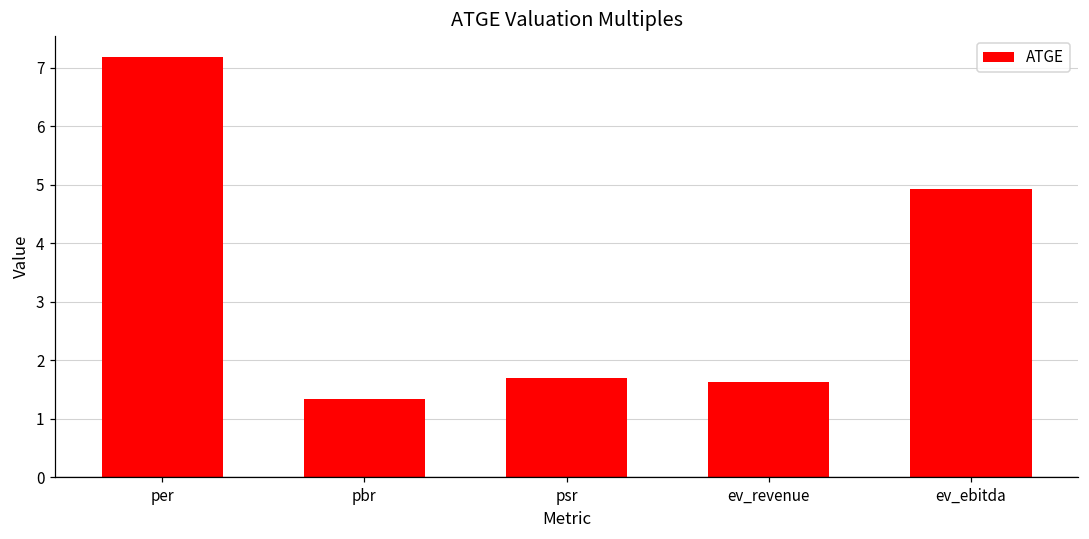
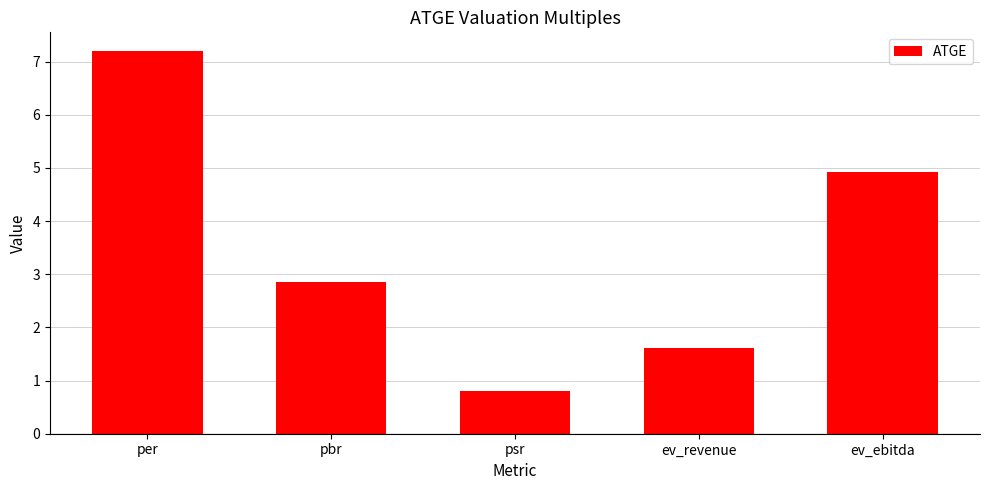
  {
    "per": 7.2,
-   "pbr": 1.3,
-   "psr": 1.7,
+   "pbr": 2.9,
+   "psr": 0.8,
    "ev_revenue": 1.6,
    "ev_ebitda": 4.9
  }
